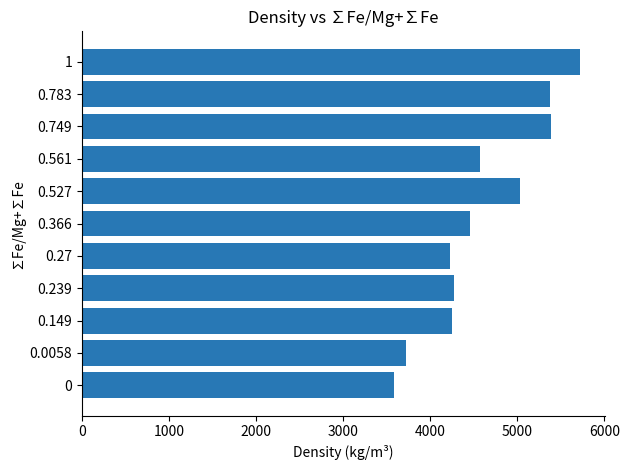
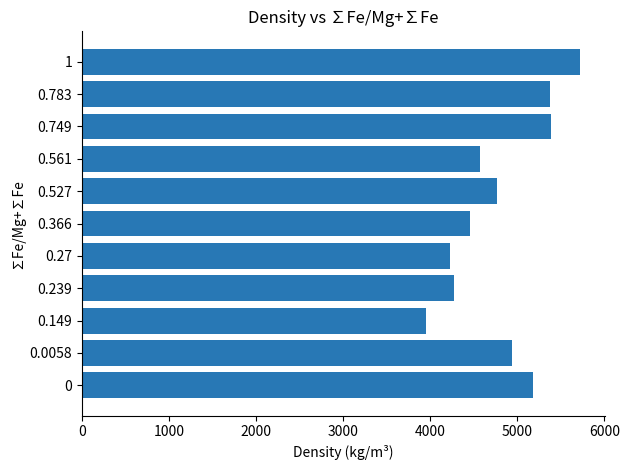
  {
    "1": 5700,
    "0.783": 5400,
    "0.749": 5400,
    "0.561": 4600,
-   "0.527": 5000,
+   "0.527": 4800,
    "0.366": 4500,
    "0.27": 4200,
    "0.239": 4300,
-   "0.149": 4300,
-   "0.0058": 3700,
-   "0": 3600
+   "0.149": 3900,
+   "0.0058": 4900,
+   "0": 5200
  }
